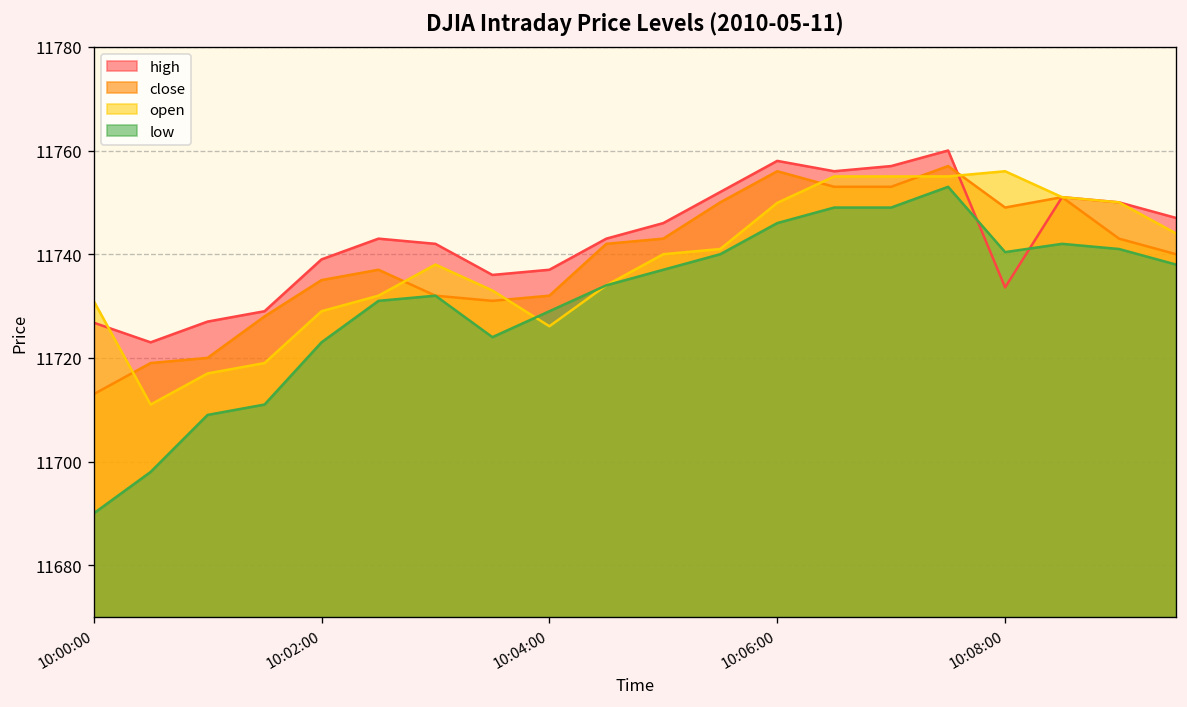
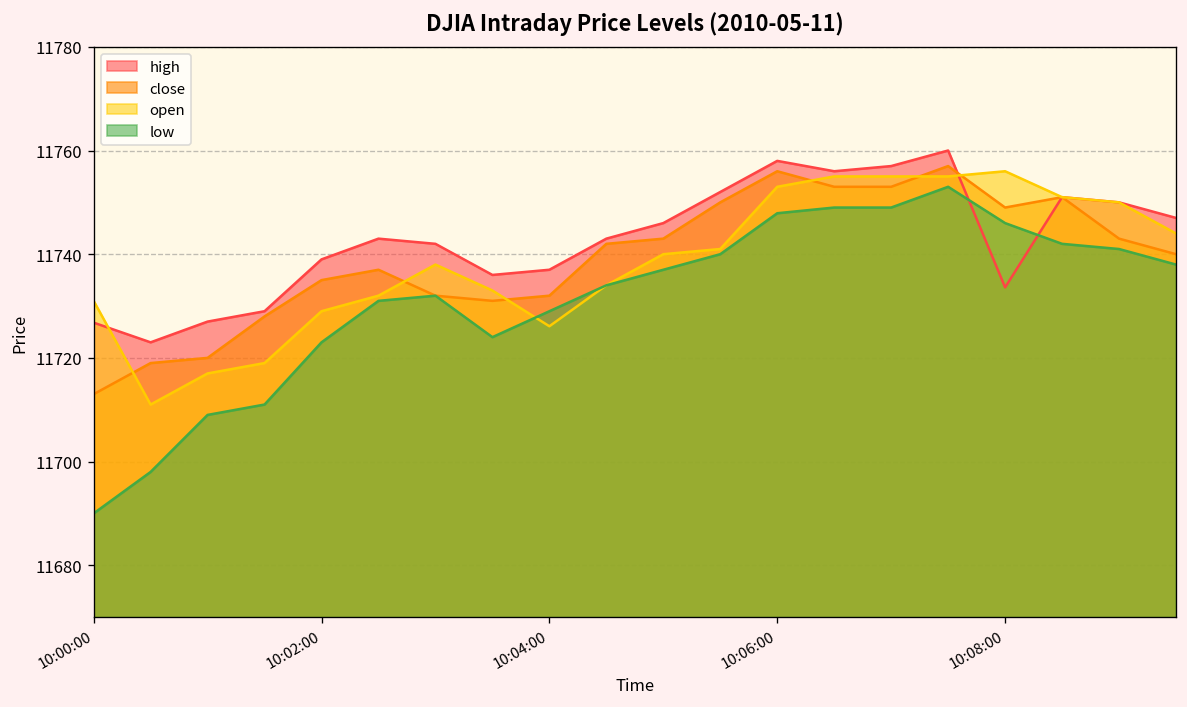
  {
    "high": {
      "10:00:00": 11727,
      "10:02:00": 11739,
      "10:04:00": 11737,
      "10:06:00": 11758,
      "10:08:00": 11734
    },
    "close": {
      "10:00:00": 11713,
      "10:02:00": 11735,
      "10:04:00": 11732,
      "10:06:00": 11756,
      "10:08:00": 11749
    },
    "open": {
      "10:00:00": 11731,
      "10:02:00": 11729,
      "10:04:00": 11726,
-     "10:06:00": 11750,
+     "10:06:00": 11753,
      "10:08:00": 11756
    },
    "low": {
      "10:00:00": 11690,
      "10:02:00": 11723,
      "10:04:00": 11729,
-     "10:06:00": 11746,
-     "10:08:00": 11740
+     "10:06:00": 11748,
+     "10:08:00": 11746
    }
  }
